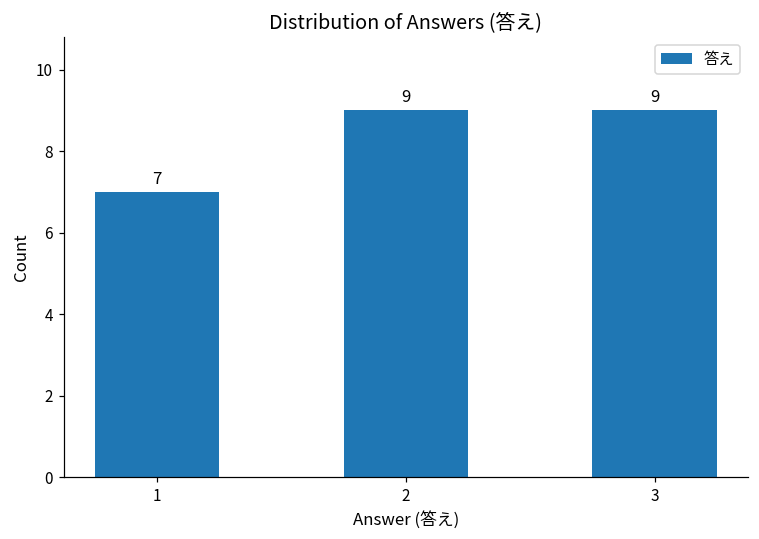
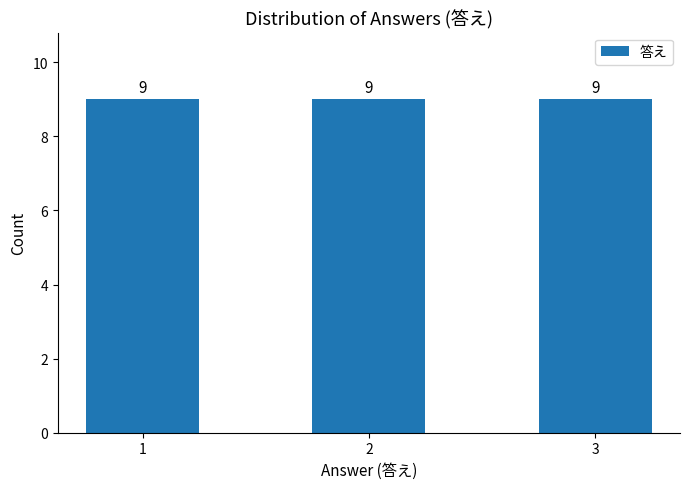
  {
-   "1": 7,
+   "1": 9,
    "2": 9,
    "3": 9
  }
